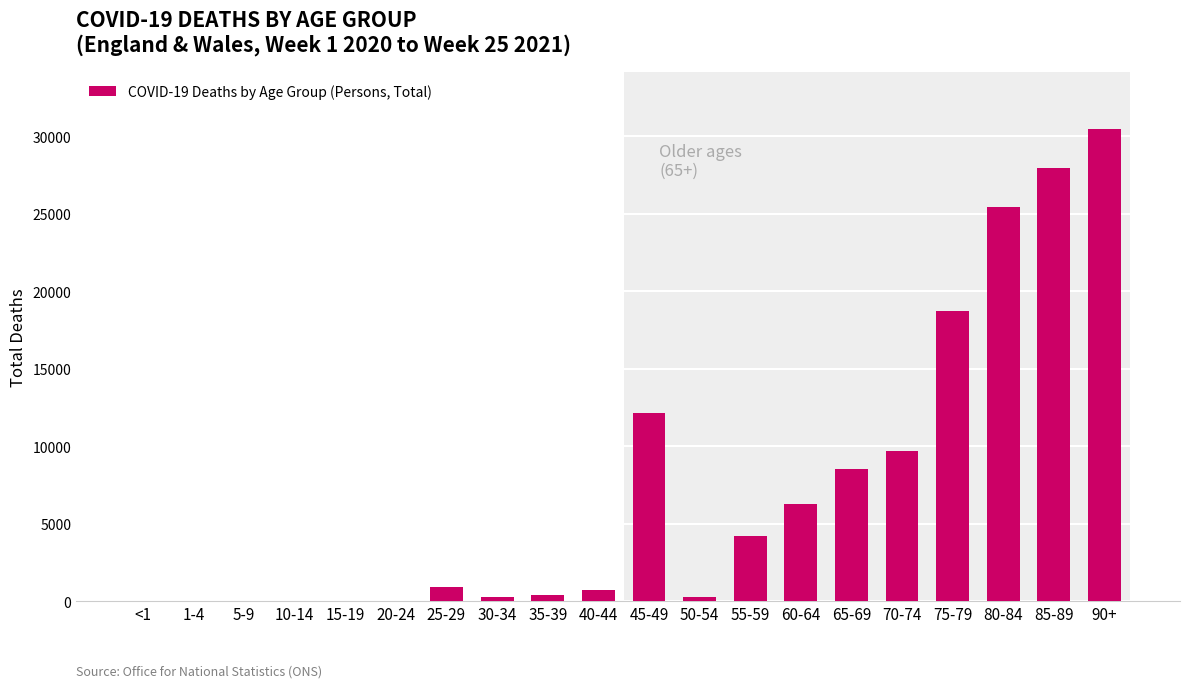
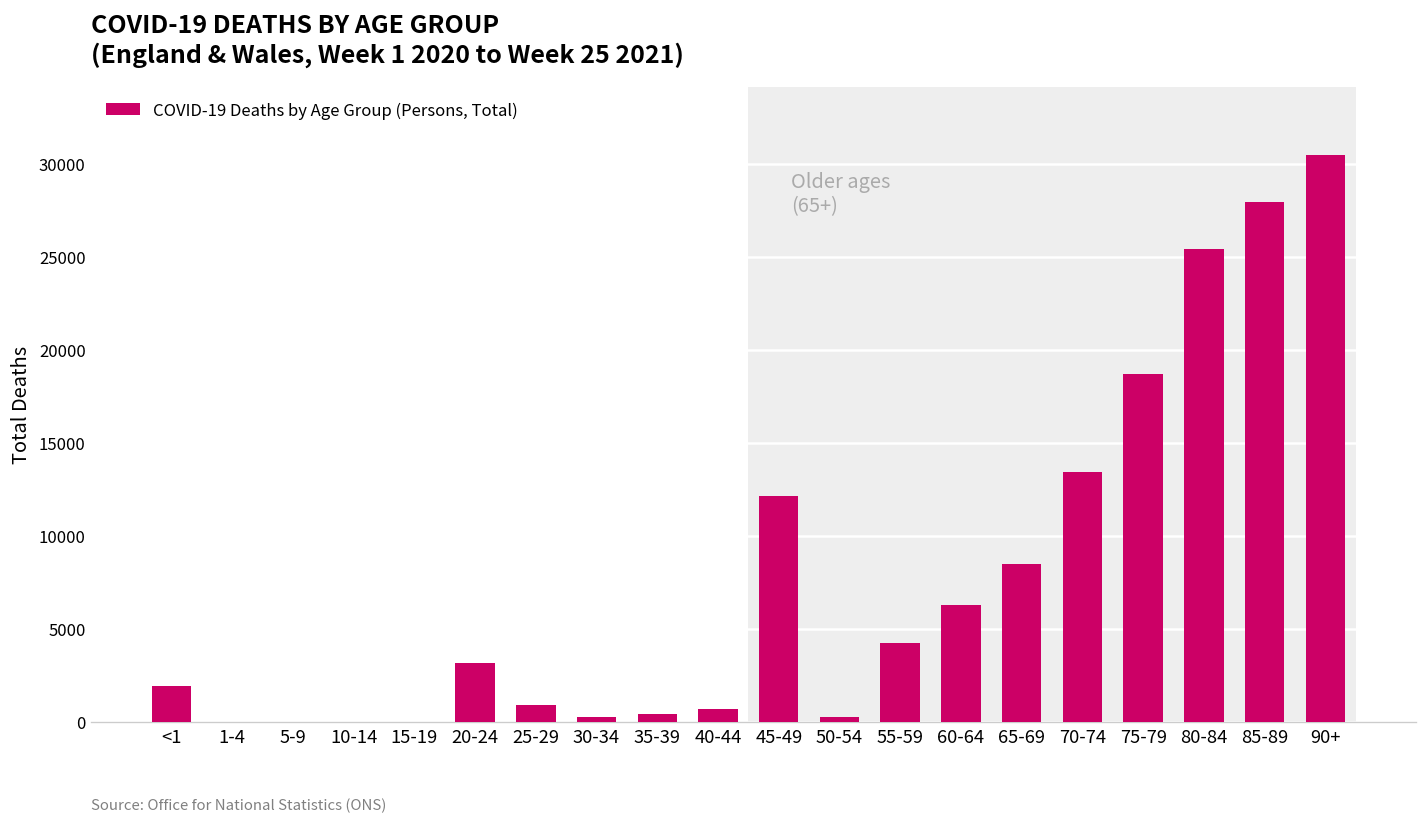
  {
-   "<1": 0,
+   "<1": 2000,
    "1-4": 0,
-   "20-24": 100,
+   "20-24": 3200,
    "25-29": 900,
    "30-34": 300,
    "35-39": 400,
    "40-44": 700,
    "45-49": 12100,
    "50-54": 300,
    "55-59": 4200,
    "60-64": 6300,
    "65-69": 8500,
-   "70-74": 9700,
+   "70-74": 13400,
    "75-79": 18700,
    "80-84": 25500,
    "85-89": 28000,
    "90+": 30500
  }
